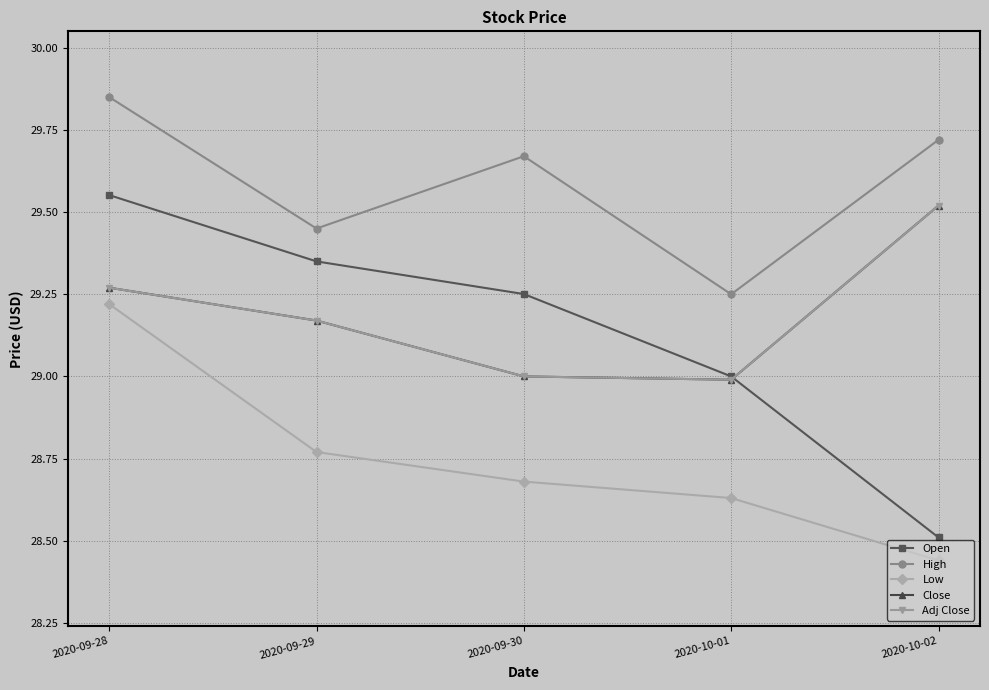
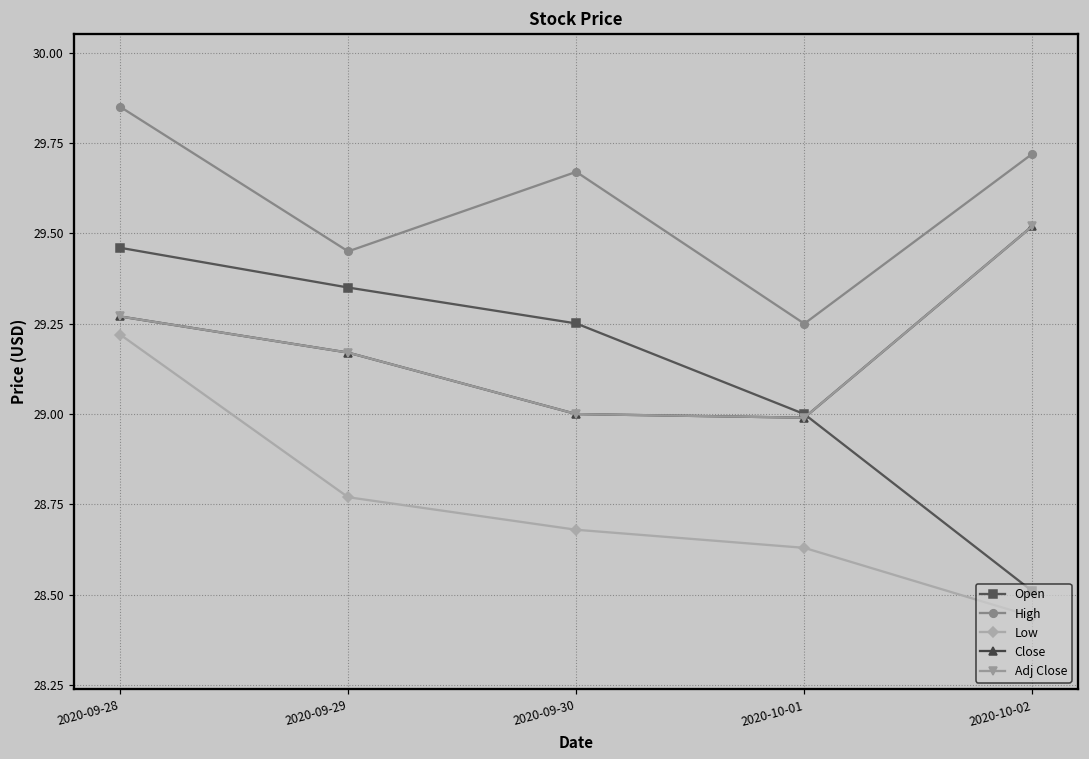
  {
    "Open": {
-     "2020-09-28": 29.55,
+     "2020-09-28": 29.46,
      "2020-09-29": 29.35,
      "2020-09-30": 29.25,
      "2020-10-01": 29.00,
      "2020-10-02": 28.51
    }
  }
